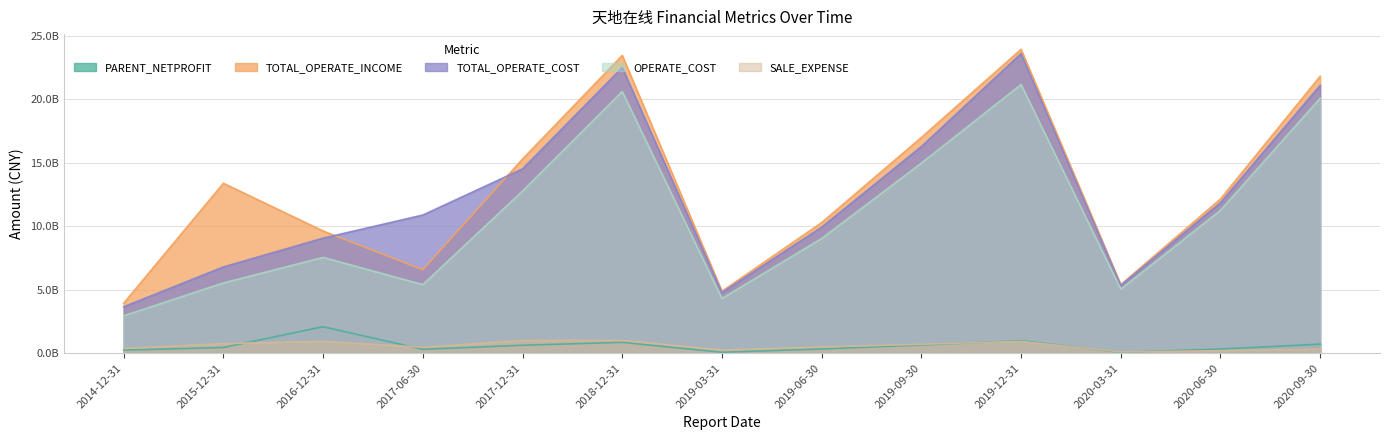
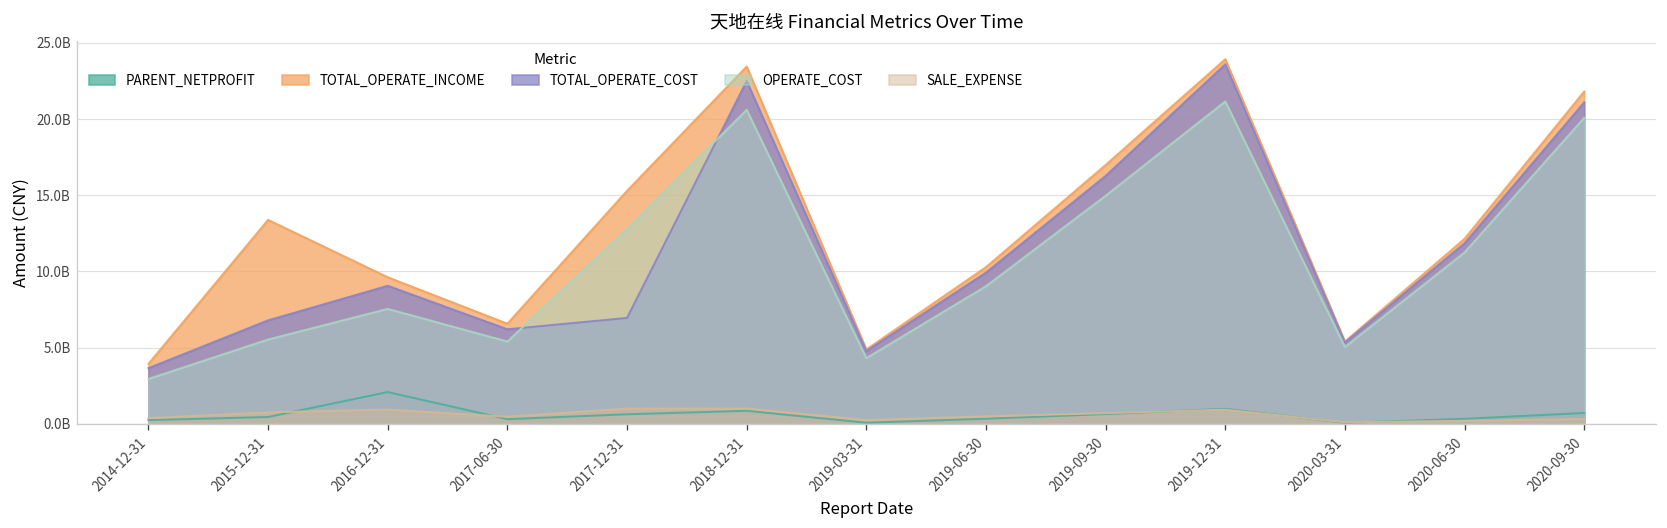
  {
    "PARENT_NETPROFIT": {
      "2015-12-31": 500000000,
      "2016-12-31": 2100000000,
      "2017-12-31": 600000000,
      "2020-09-30": 700000000
    },
    "TOTAL_OPERATE_INCOME": {
      "2014-12-31": 3900000000,
      "2015-12-31": 13400000000,
      "2016-12-31": 9600000000,
      "2017-06-30": 6600000000,
      "2017-12-31": 15300000000,
      "2018-12-31": 23400000000,
      "2019-06-30": 10300000000,
      "2019-09-30": 17000000000,
      "2019-12-31": 23900000000,
      "2020-06-30": 12100000000,
      "2020-09-30": 21800000000
    },
    "TOTAL_OPERATE_COST": {
      "2014-12-31": 3700000000,
      "2015-12-31": 6800000000,
      "2016-12-31": 9100000000,
-     "2017-06-30": 10900000000,
-     "2017-12-31": 14500000000,
+     "2017-06-30": 6200000000,
+     "2017-12-31": 7000000000,
      "2018-12-31": 22500000000,
      "2019-06-30": 9900000000,
      "2019-09-30": 16300000000,
      "2019-12-31": 23600000000,
      "2020-06-30": 11900000000,
      "2020-09-30": 21100000000
    }
  }
